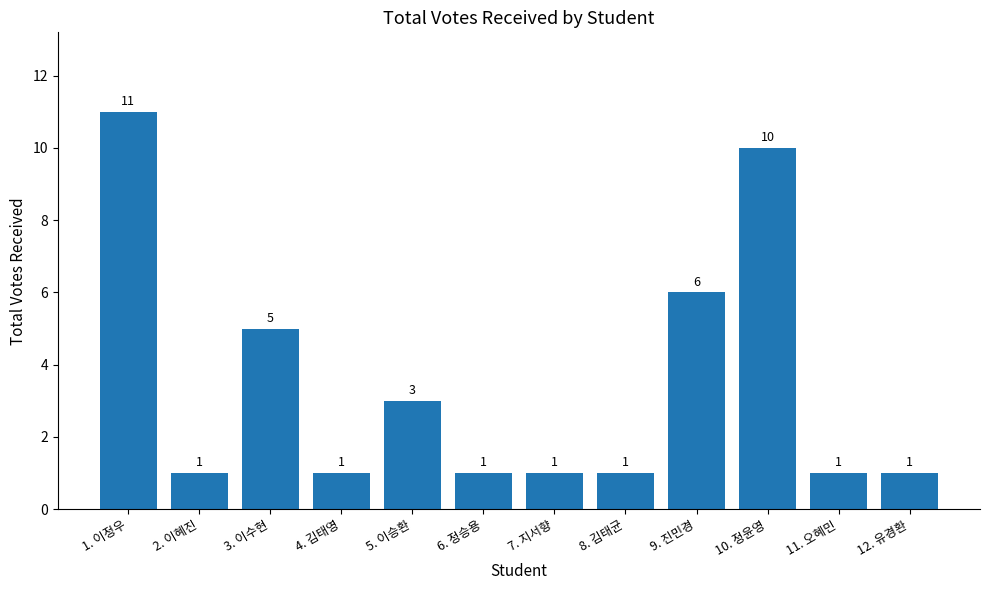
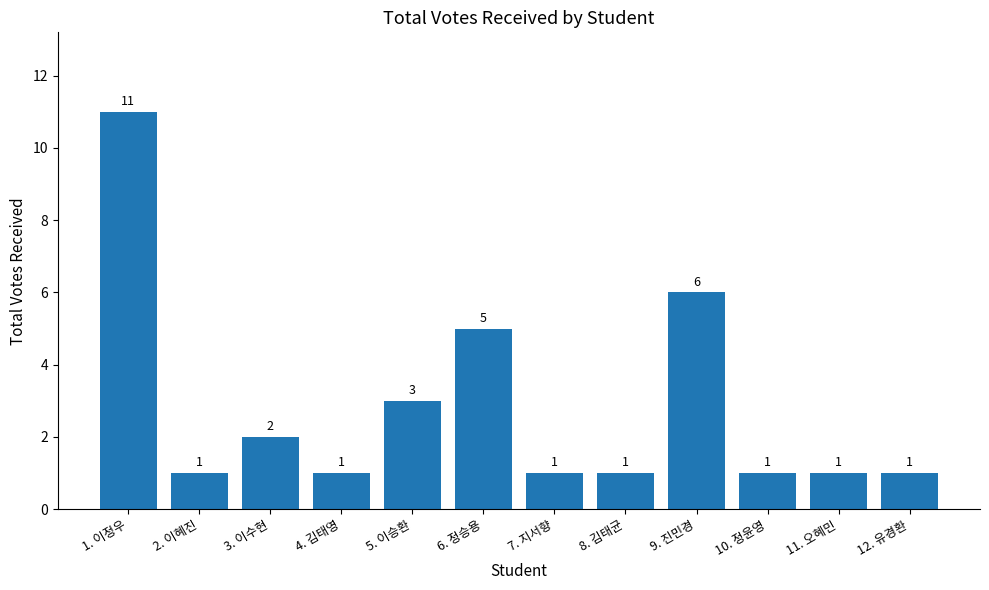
  {
    "1. 이정우": 11,
    "2. 이혜진": 1,
-   "3. 이수현": 5,
+   "3. 이수현": 2,
    "4. 김태영": 1,
    "5. 이승환": 3,
-   "6. 정승용": 1,
+   "6. 정승용": 5,
    "7. 지서향": 1,
    "8. 김태균": 1,
    "9. 진민경": 6,
-   "10. 정윤영": 10,
+   "10. 정윤영": 1,
    "11. 오혜민": 1,
    "12. 유경환": 1
  }
